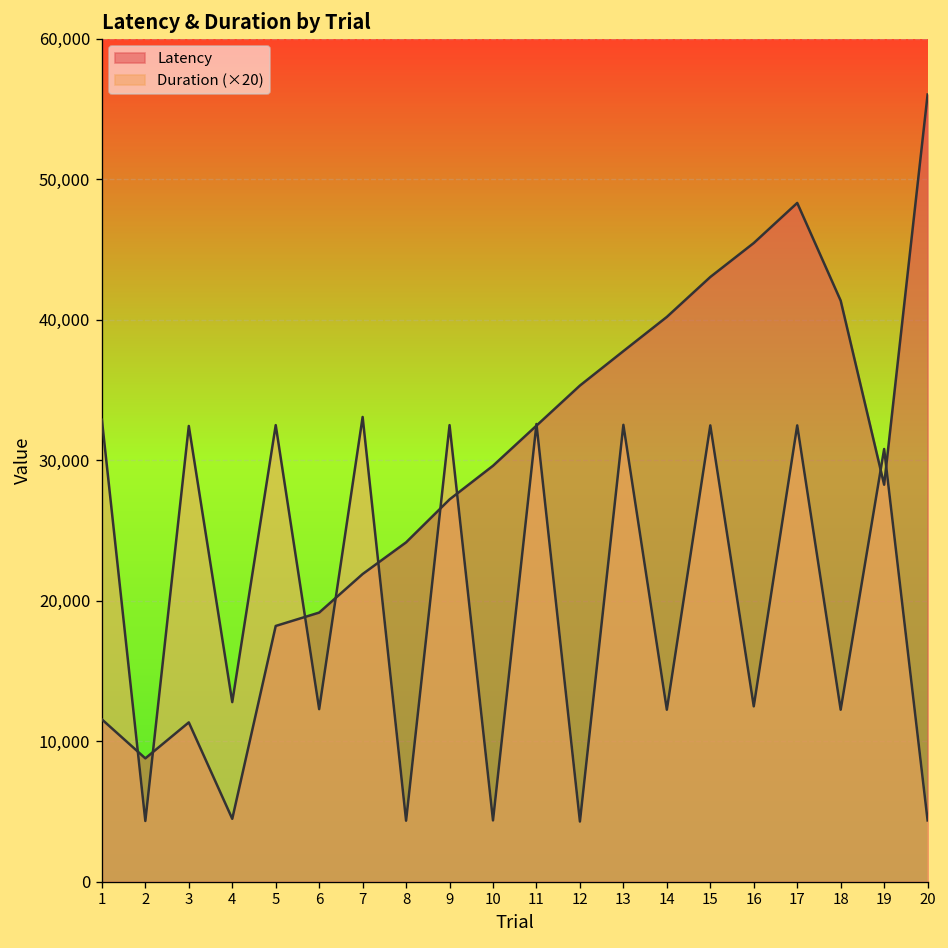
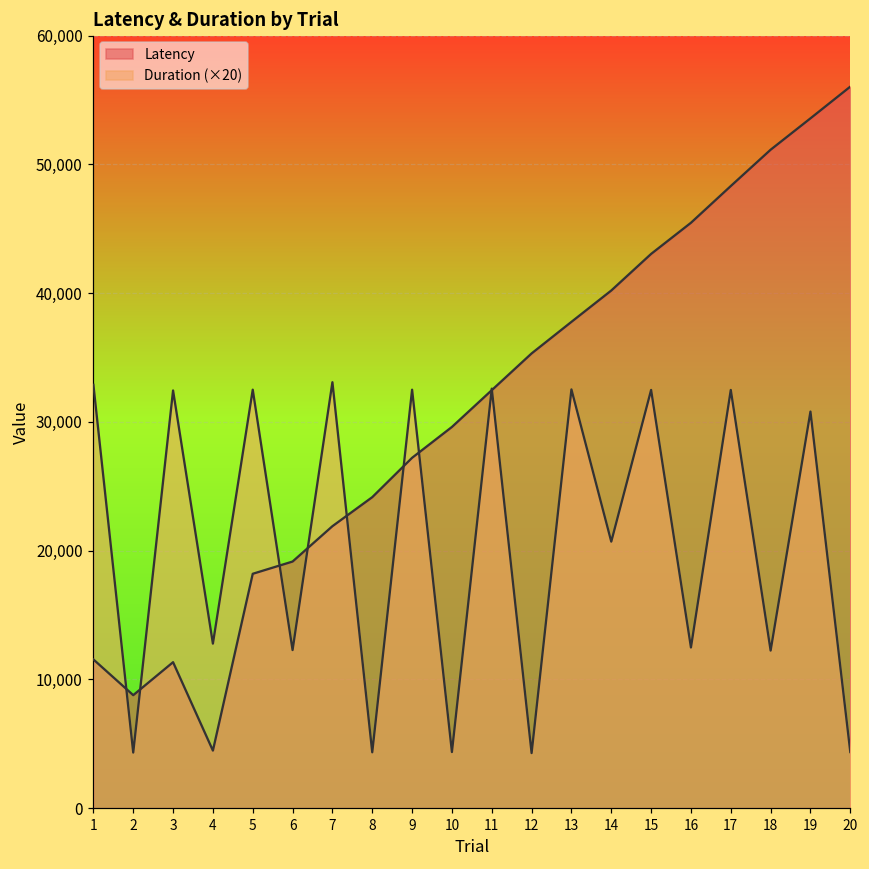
  {
    "Latency": {
      "1": "11,600",
      "2": "8,800",
      "3": "11,300",
      "4": "4,500",
      "5": "18,200",
      "6": "19,200",
      "7": "21,900",
      "8": "24,200",
      "9": "27,200",
      "10": "29,600",
      "12": "35,300",
      "13": "37,800",
      "14": "40,200",
      "15": "43,000",
      "16": "45,500",
      "17": "48,300",
-     "18": "41,400",
-     "19": "28,300",
+     "18": "51,100",
+     "19": "53,600",
      "20": "56,000"
    },
    "Duration (×20)": {
      "1": "32,900",
      "2": "4,300",
      "3": "32,400",
      "4": "12,800",
      "5": "32,500",
      "6": "12,300",
      "7": "33,100",
      "8": "4,300",
      "9": "32,500",
      "10": "4,400",
      "12": "4,300",
      "13": "32,500",
-     "14": "12,200",
+     "14": "20,700",
      "15": "32,500",
      "16": "12,500",
      "17": "32,500",
      "18": "12,200",
      "19": "30,800",
      "20": "4,400"
    }
  }
